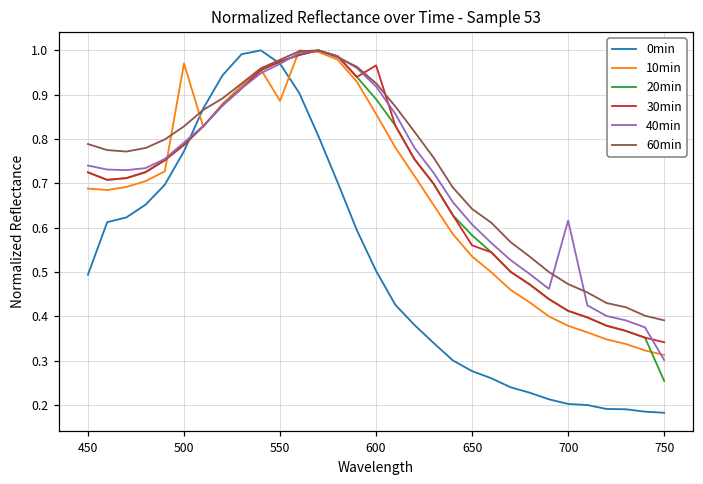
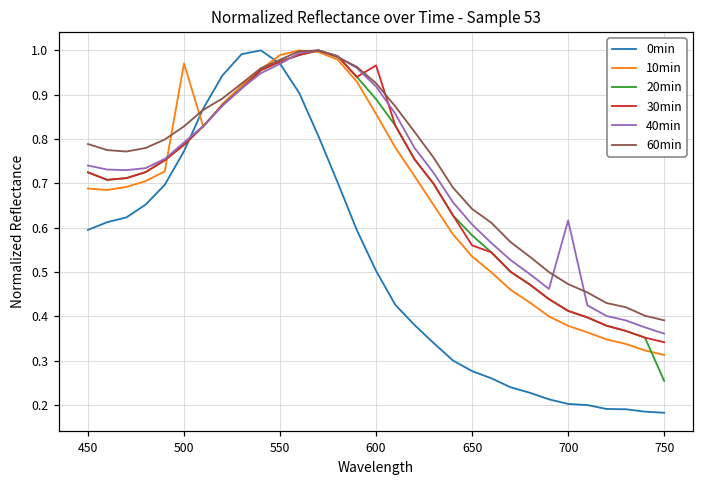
  {
    "0min": {
-     "450": 0.49,
+     "450": 0.60,
      "500": 0.77,
      "600": 0.50,
      "650": 0.28,
      "700": 0.20,
      "750": 0.18
    },
    "10min": {
      "450": 0.69,
      "500": 0.97,
-     "550": 0.89,
+     "550": 0.99,
      "600": 0.86,
      "650": 0.54,
      "700": 0.38,
      "750": 0.31
    },
    "20min": {
      "600": 0.89,
      "650": 0.58,
      "750": 0.25
    },
    "30min": {
      "600": 0.97,
      "650": 0.56,
      "750": 0.34
    },
    "40min": {
      "450": 0.74,
      "600": 0.92,
      "650": 0.61,
      "700": 0.62,
-     "750": 0.30
+     "750": 0.36
    },
    "60min": {
      "450": 0.79,
      "500": 0.83,
      "600": 0.93,
      "650": 0.64,
      "700": 0.47,
      "750": 0.39
    }
  }
